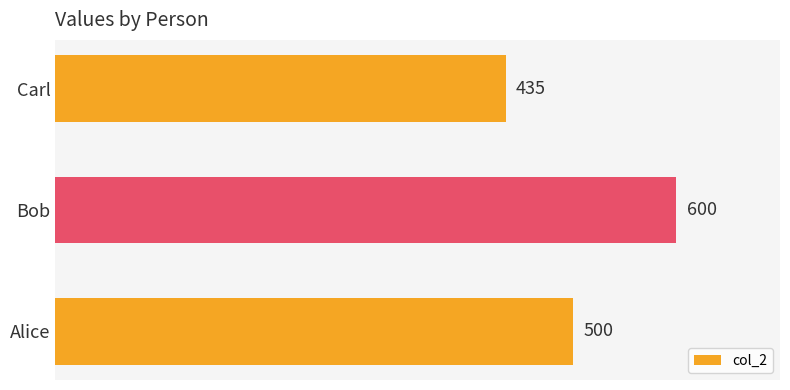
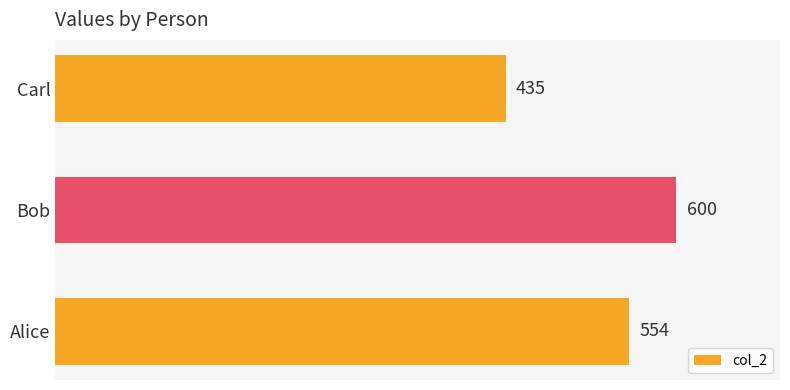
  {
    "Carl": 435,
    "Bob": 600,
-   "Alice": 500
+   "Alice": 554
  }
